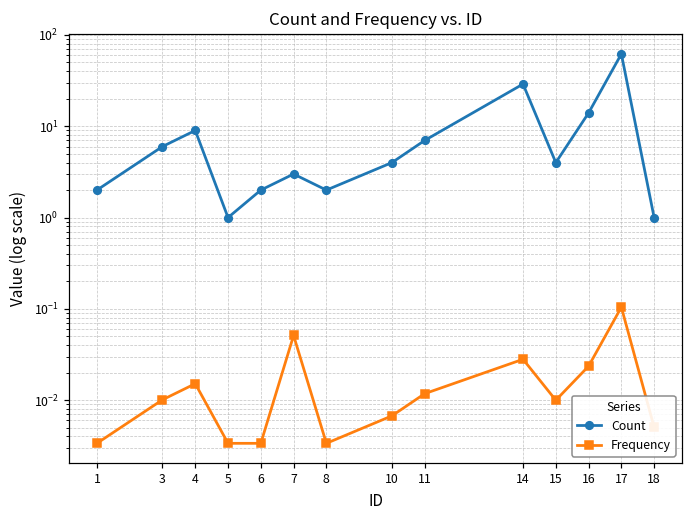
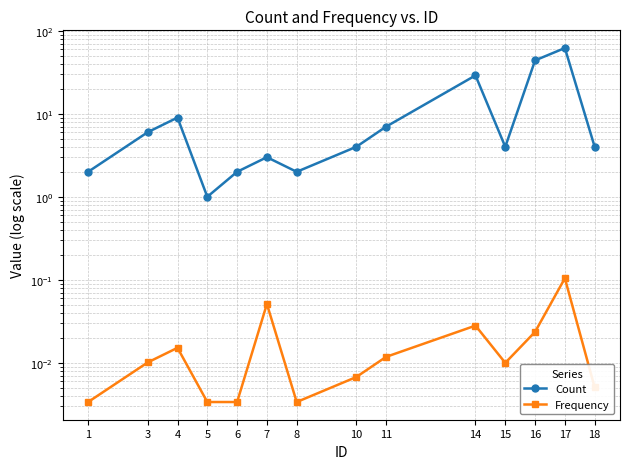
  {
    "Count": {
      "1": 2,
      "3": 6,
      "4": 9,
      "5": 1,
      "6": 2,
      "7": 3,
      "8": 2,
      "10": 4,
      "11": 7,
      "14": 29,
      "15": 4,
-     "16": 14,
+     "16": 40,
      "17": 60,
-     "18": 1
+     "18": 4
    },
    "Frequency": {
      "1": 0.0034,
      "3": 0.010,
      "4": 0.015,
      "5": 0.0034,
      "6": 0.0034,
      "7": 0.05,
      "8": 0.0034,
      "10": 0.007,
      "11": 0.012,
      "14": 0.028,
      "15": 0.010,
      "16": 0.024,
      "17": 0.10
    }
  }
